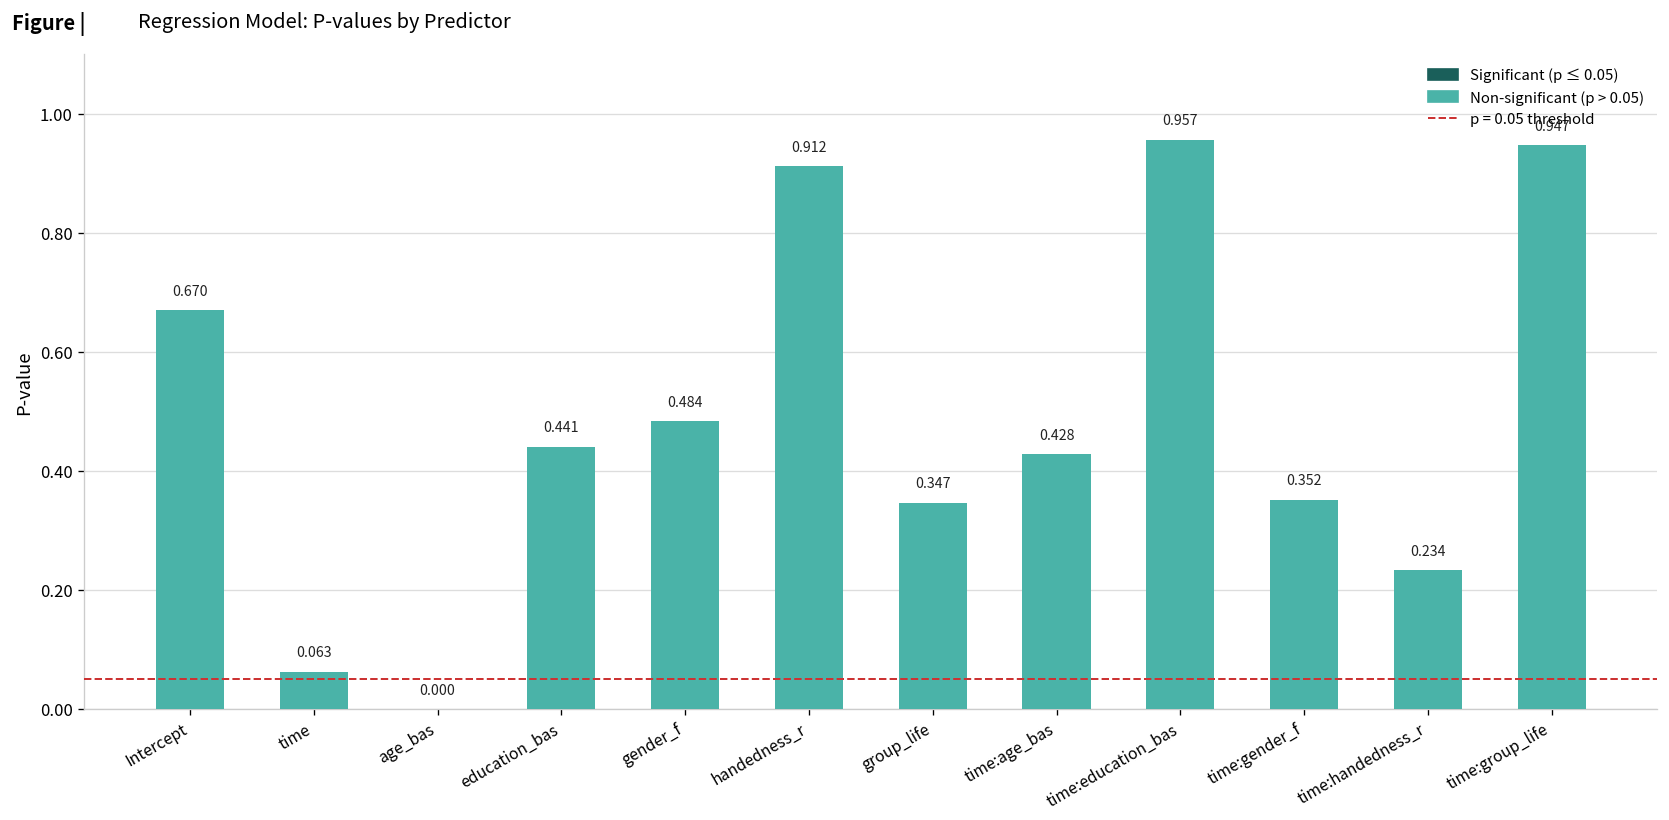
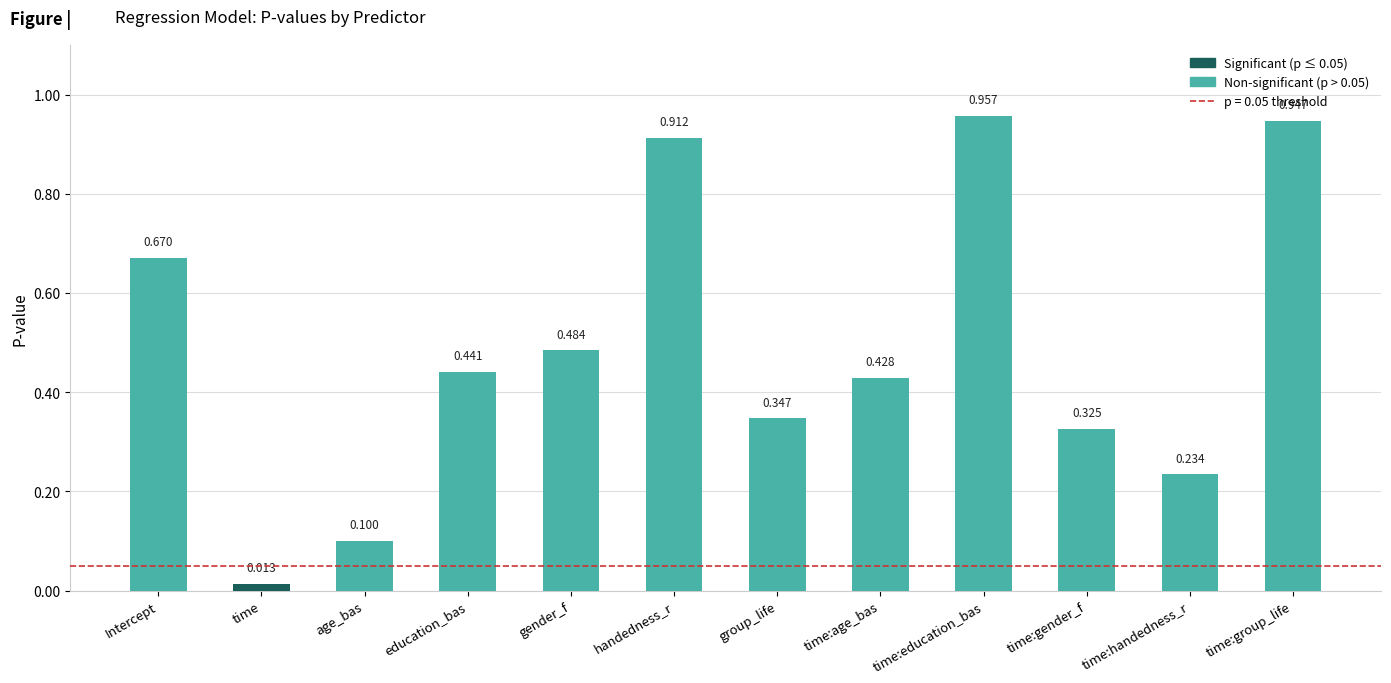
  {
    "Intercept": 0.670,
-   "time": 0.063,
-   "age_bas": 0.000,
+   "time": 0.013,
+   "age_bas": 0.100,
    "education_bas": 0.441,
    "gender_f": 0.484,
    "handedness_r": 0.912,
    "group_life": 0.347,
    "time:age_bas": 0.428,
    "time:education_bas": 0.957,
-   "time:gender_f": 0.352,
+   "time:gender_f": 0.325,
    "time:handedness_r": 0.234,
    "time:group_life": 0.947
  }
